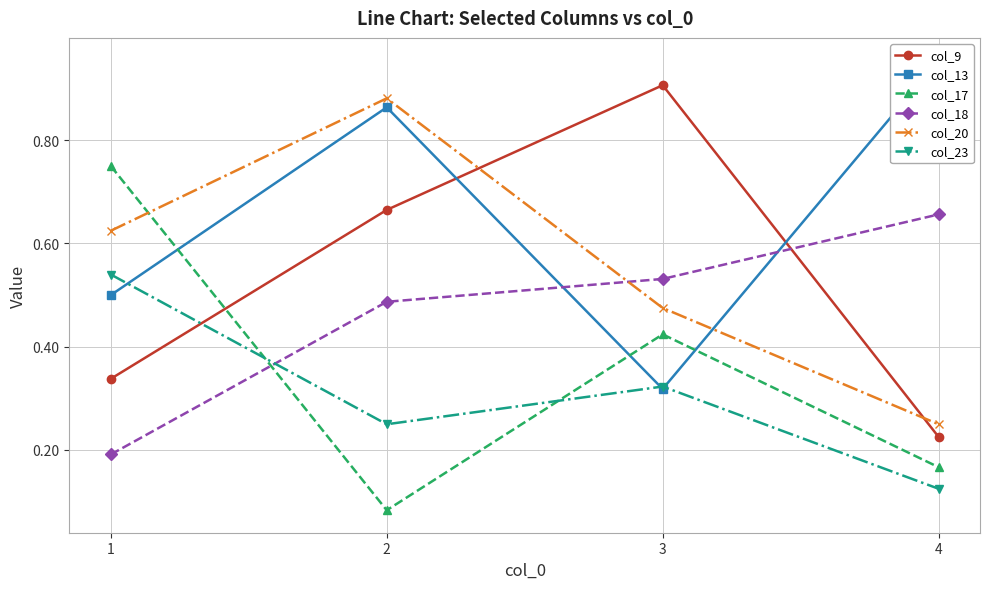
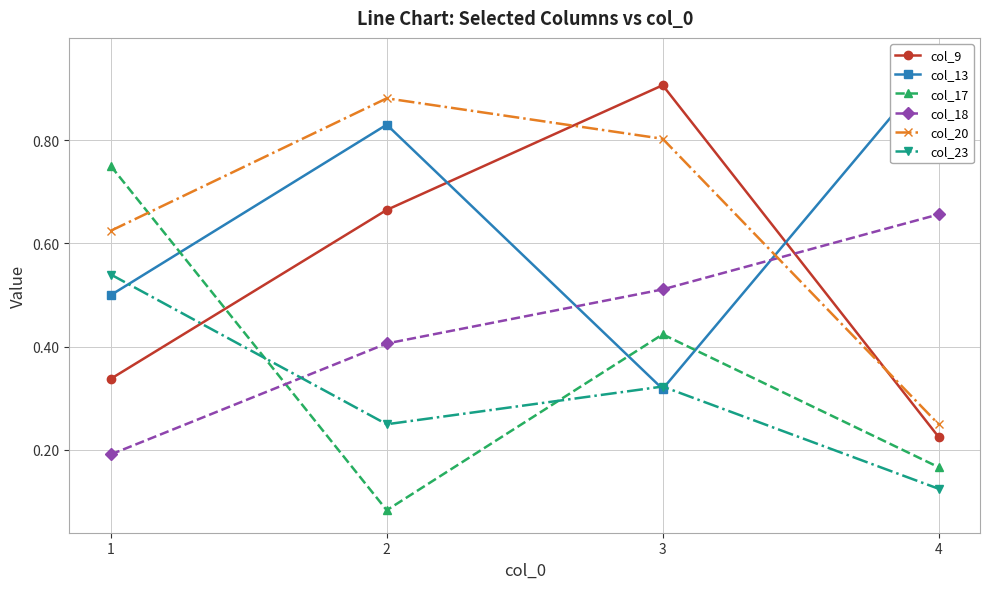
  {
    "col_9": {
      "1": 0.34,
      "2": 0.66,
      "3": 0.91,
      "4": 0.23
    },
    "col_13": {
      "1": 0.50,
-     "2": 0.86
+     "2": 0.83
    },
    "col_18": {
      "1": 0.19,
-     "2": 0.49,
-     "3": 0.53,
+     "2": 0.41,
+     "3": 0.51,
      "4": 0.66
    },
    "col_20": {
      "1": 0.62,
      "2": 0.88,
-     "3": 0.48,
+     "3": 0.80,
      "4": 0.25
    }
  }
